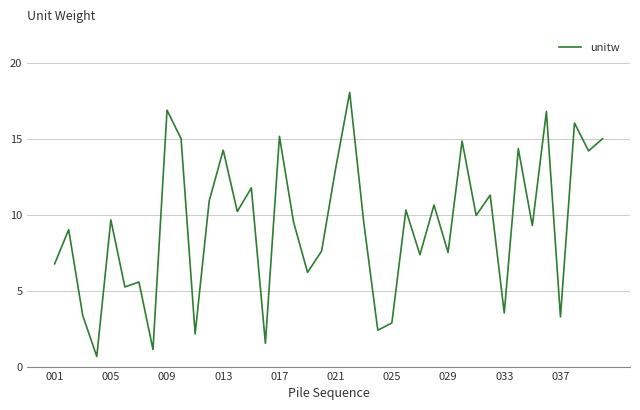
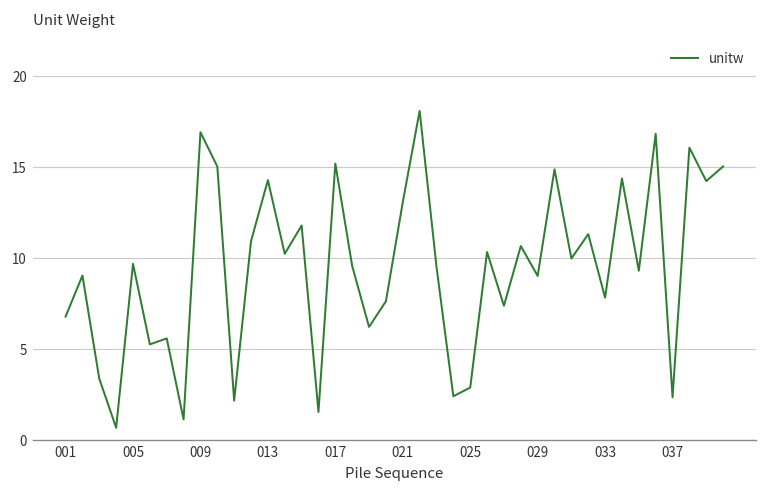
  {
    "001": 6.8,
    "005": 9.7,
    "009": 16.9,
    "013": 14.3,
    "017": 15.2,
    "021": 13.1,
    "025": 2.9,
-   "029": 7.5,
-   "033": 3.5,
-   "037": 3.3
+   "029": 9.0,
+   "033": 7.8,
+   "037": 2.3
  }
